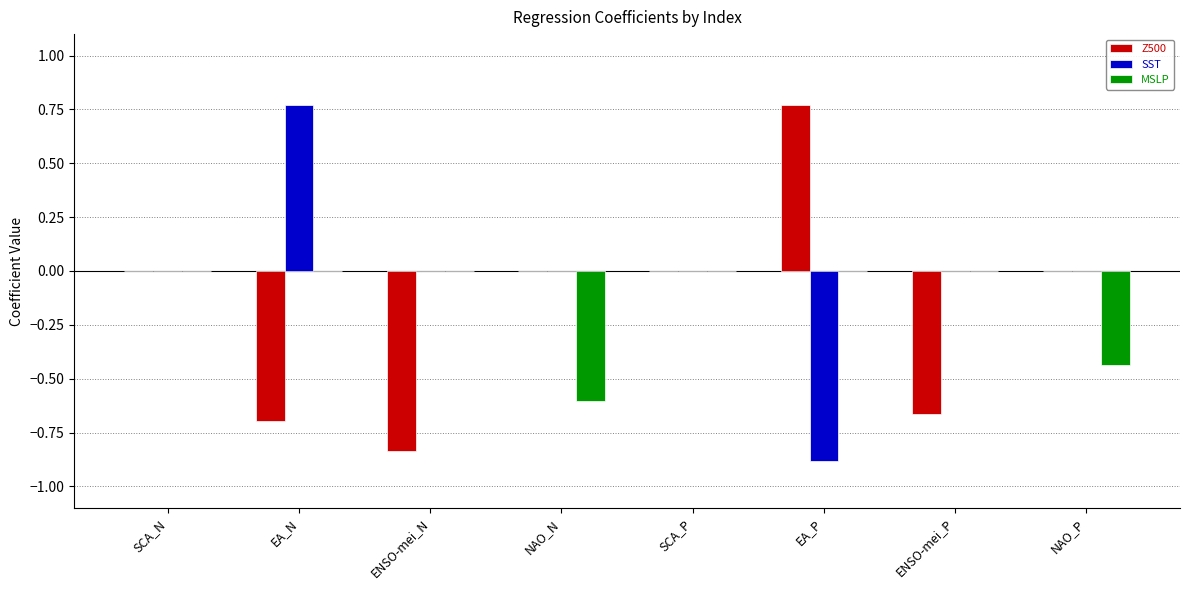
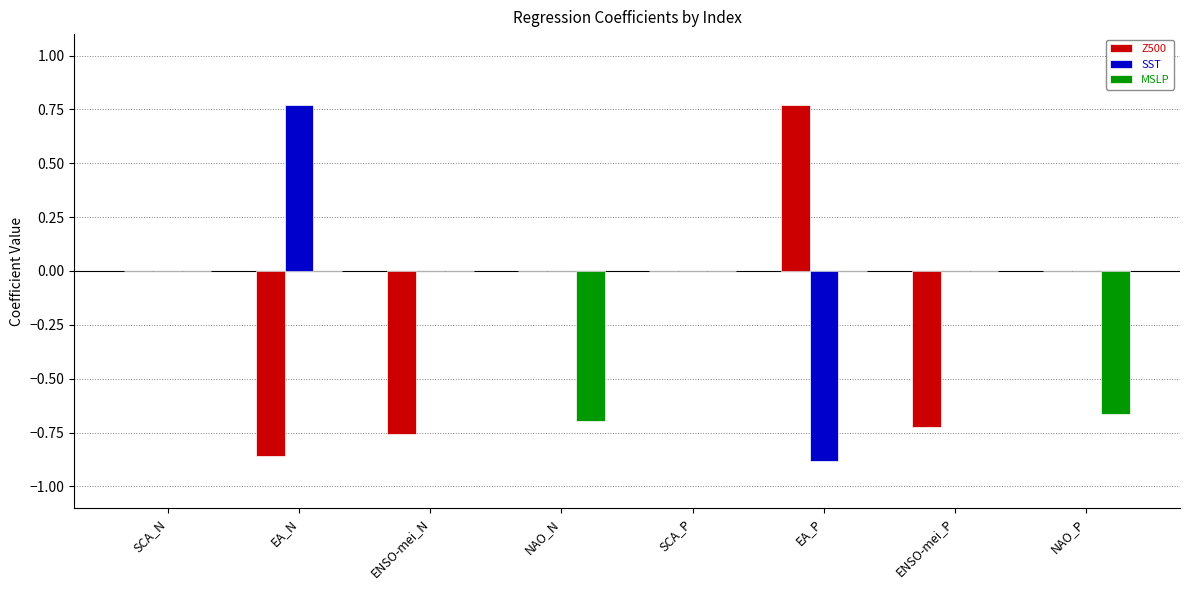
  {
    "Z500": {
      "SCA_N": 0.00,
-     "EA_N": -0.70,
-     "ENSO-mei_N": -0.84,
+     "EA_N": -0.86,
+     "ENSO-mei_N": -0.76,
      "NAO_N": 0.00,
      "SCA_P": 0.00,
      "EA_P": 0.77,
-     "ENSO-mei_P": -0.66,
+     "ENSO-mei_P": -0.72,
      "NAO_P": 0.00
    },
    "SST": {
      "SCA_N": 0.00,
      "EA_N": 0.77,
      "ENSO-mei_N": 0.00,
      "NAO_N": 0.00,
      "SCA_P": 0.00,
      "EA_P": -0.88,
      "ENSO-mei_P": 0.00,
      "NAO_P": 0.00
    },
    "MSLP": {
      "SCA_N": 0.00,
      "EA_N": 0.00,
      "ENSO-mei_N": 0.00,
-     "NAO_N": -0.61,
+     "NAO_N": -0.70,
      "SCA_P": 0.00,
      "EA_P": 0.00,
      "ENSO-mei_P": 0.00,
-     "NAO_P": -0.44
+     "NAO_P": -0.66
    }
  }
